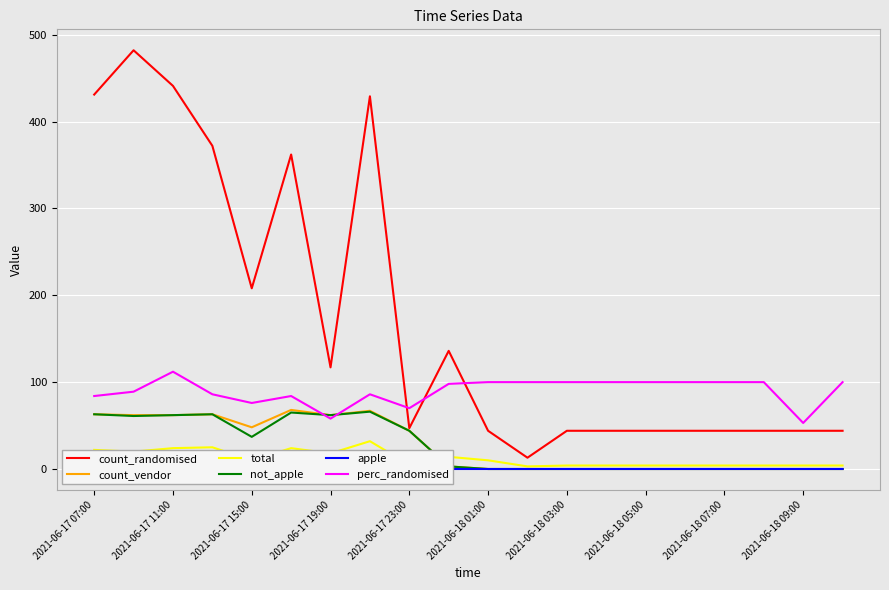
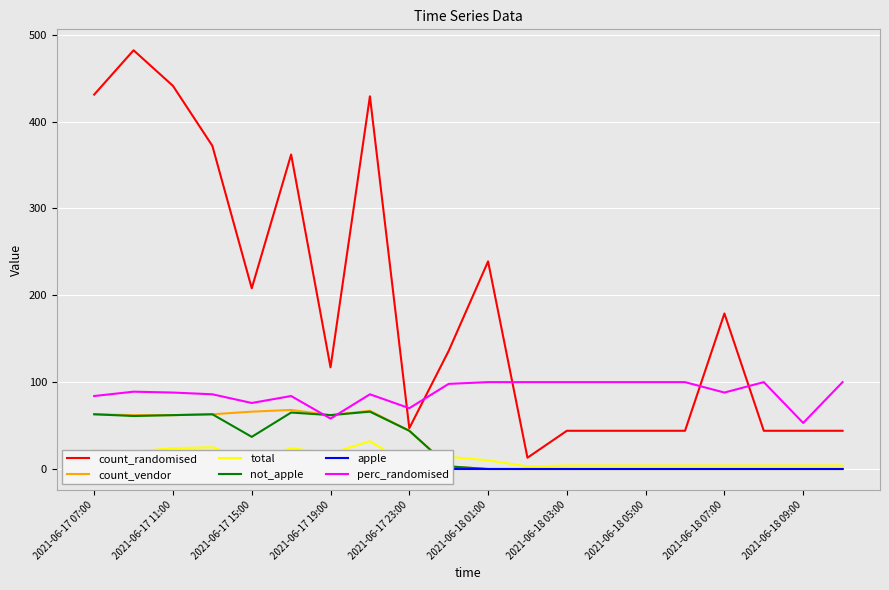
  {
    "count_randomised": {
      "2021-06-17 07:00": 430,
      "2021-06-17 11:00": 440,
      "2021-06-17 15:00": 210,
      "2021-06-17 19:00": 120,
      "2021-06-17 23:00": 50,
-     "2021-06-18 01:00": 40,
+     "2021-06-18 01:00": 240,
      "2021-06-18 03:00": 40,
      "2021-06-18 05:00": 40,
-     "2021-06-18 07:00": 40,
+     "2021-06-18 07:00": 180,
      "2021-06-18 09:00": 40
    },
    "count_vendor": {
-     "2021-06-17 15:00": 50
+     "2021-06-17 15:00": 70
    },
    "total": {
      "2021-06-17 11:00": 20,
      "2021-06-18 01:00": 10,
      "2021-06-18 03:00": 0,
      "2021-06-18 05:00": 0,
      "2021-06-18 07:00": 0,
      "2021-06-18 09:00": 0
    },
    "not_apple": {
      "2021-06-17 15:00": 40
    },
    "perc_randomised": {
      "2021-06-17 07:00": 80,
-     "2021-06-17 11:00": 110,
+     "2021-06-17 11:00": 90,
      "2021-06-17 15:00": 80,
      "2021-06-17 19:00": 60,
      "2021-06-17 23:00": 70,
      "2021-06-18 01:00": 100,
      "2021-06-18 03:00": 100,
      "2021-06-18 05:00": 100,
-     "2021-06-18 07:00": 100,
+     "2021-06-18 07:00": 90,
      "2021-06-18 09:00": 50
    }
  }
